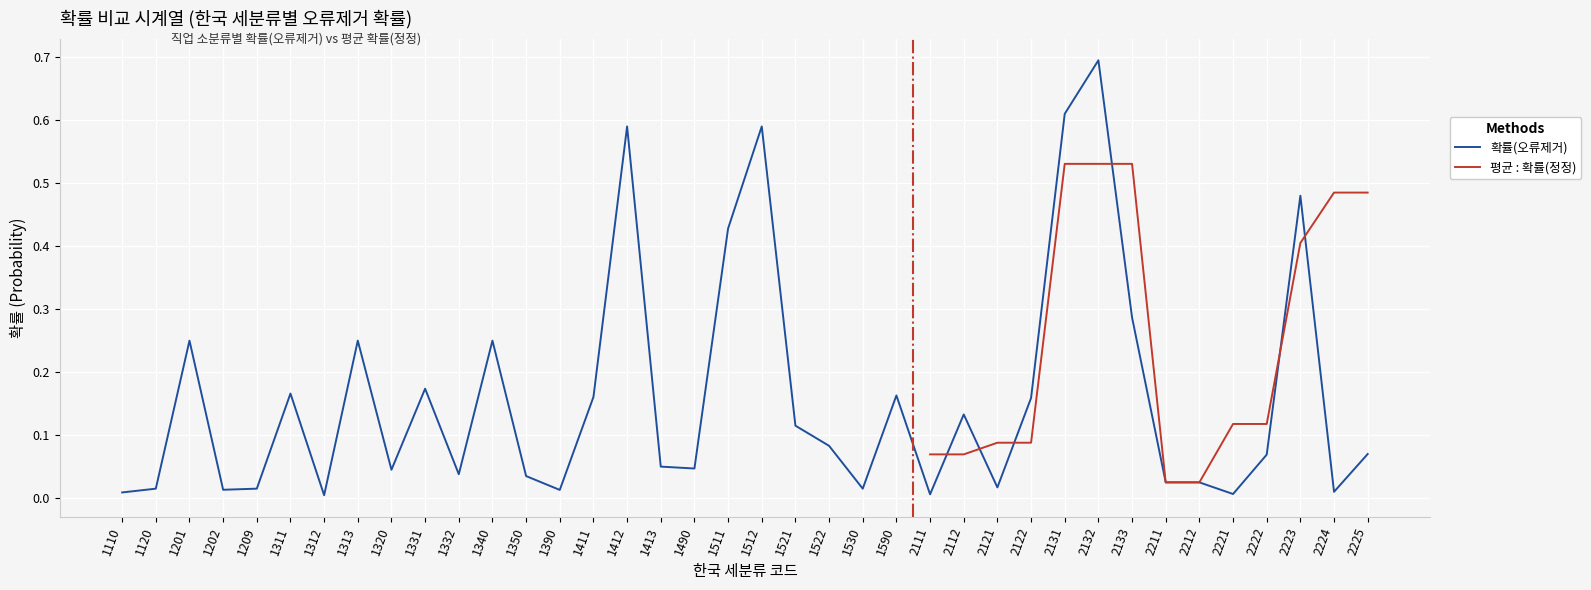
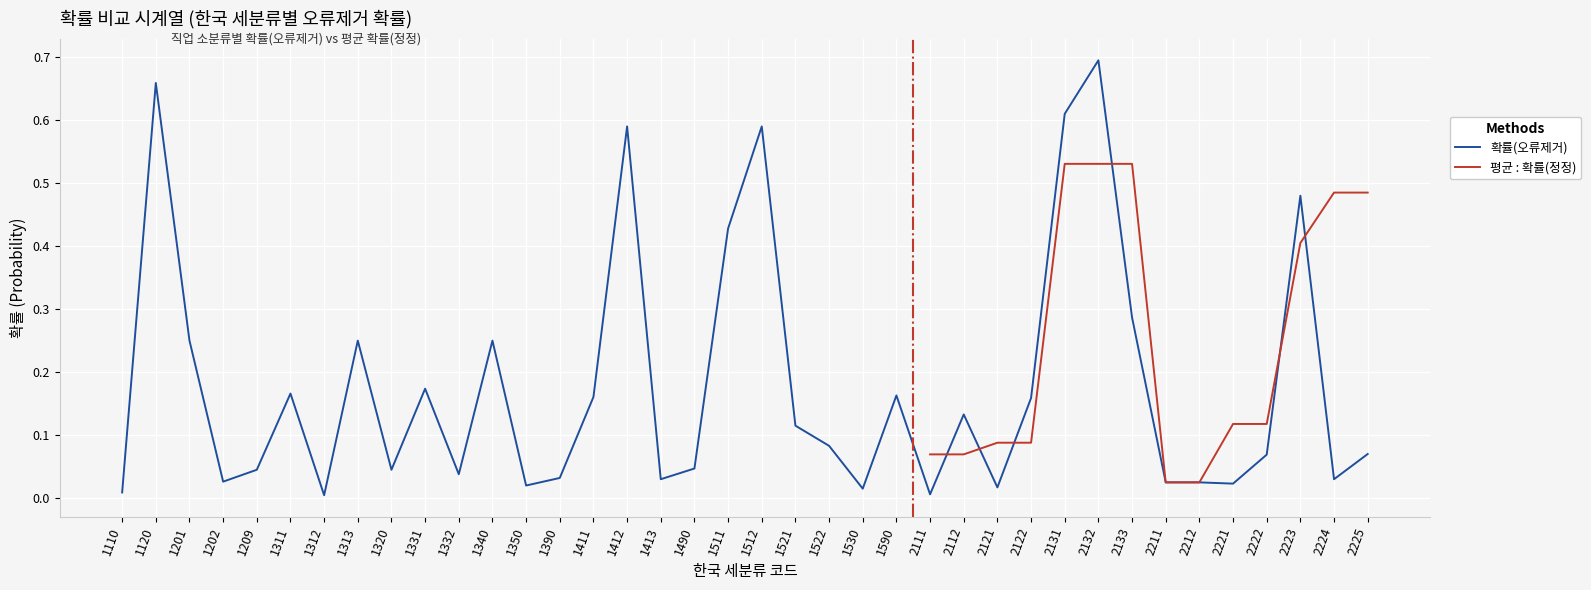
  {
    "확률(오류제거)": {
      "1110": 0.01,
-     "1120": 0.02,
+     "1120": 0.66,
      "1201": 0.25,
-     "1202": 0.01,
-     "1209": 0.02,
+     "1202": 0.03,
+     "1209": 0.05,
      "1311": 0.17,
      "1312": 0.00,
      "1313": 0.25,
      "1320": 0.05,
      "1331": 0.17,
      "1332": 0.04,
      "1340": 0.25,
-     "1350": 0.04,
-     "1390": 0.01,
+     "1350": 0.02,
+     "1390": 0.03,
      "1411": 0.16,
      "1412": 0.59,
-     "1413": 0.05,
+     "1413": 0.03,
      "1490": 0.05,
      "1511": 0.43,
      "1512": 0.59,
      "1521": 0.12,
      "1522": 0.08,
      "1530": 0.02,
      "1590": 0.16,
      "2111": 0.01,
      "2112": 0.13,
      "2121": 0.02,
      "2122": 0.16,
      "2131": 0.61,
      "2132": 0.70,
      "2133": 0.29,
-     "2221": 0.01,
+     "2221": 0.02,
      "2222": 0.07,
      "2223": 0.48,
-     "2224": 0.01,
+     "2224": 0.03,
      "2225": 0.07
    },
    "평균 : 확률(정정)": {
      "2111": 0.07,
      "2112": 0.07,
      "2121": 0.09,
      "2122": 0.09,
      "2131": 0.53,
      "2132": 0.53,
      "2133": 0.53,
      "2221": 0.12,
      "2222": 0.12,
      "2223": 0.41,
      "2224": 0.49,
      "2225": 0.49
    }
  }
